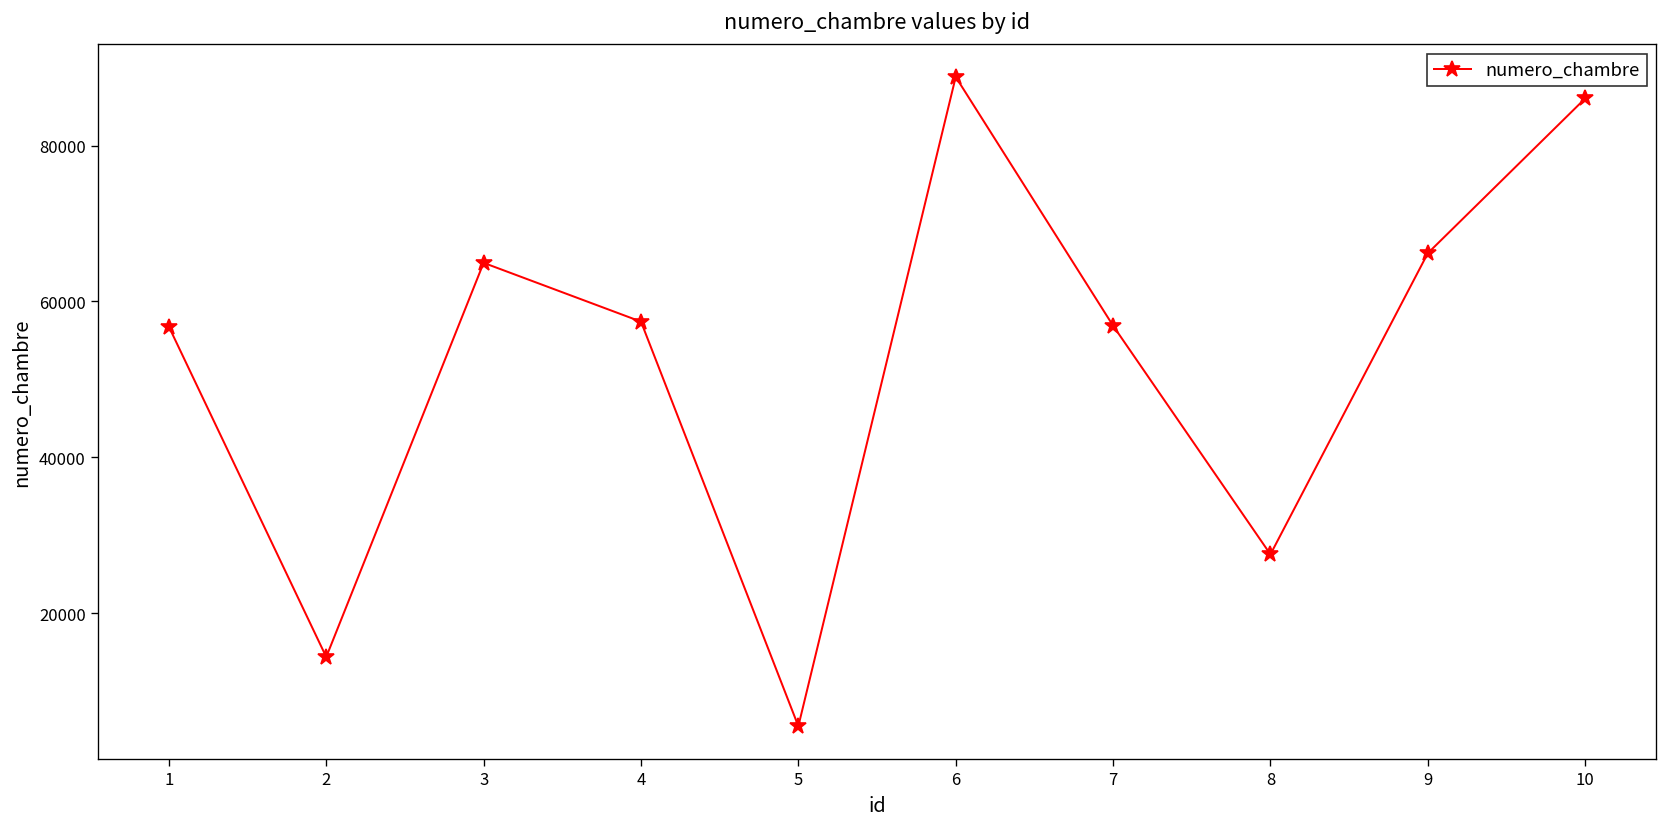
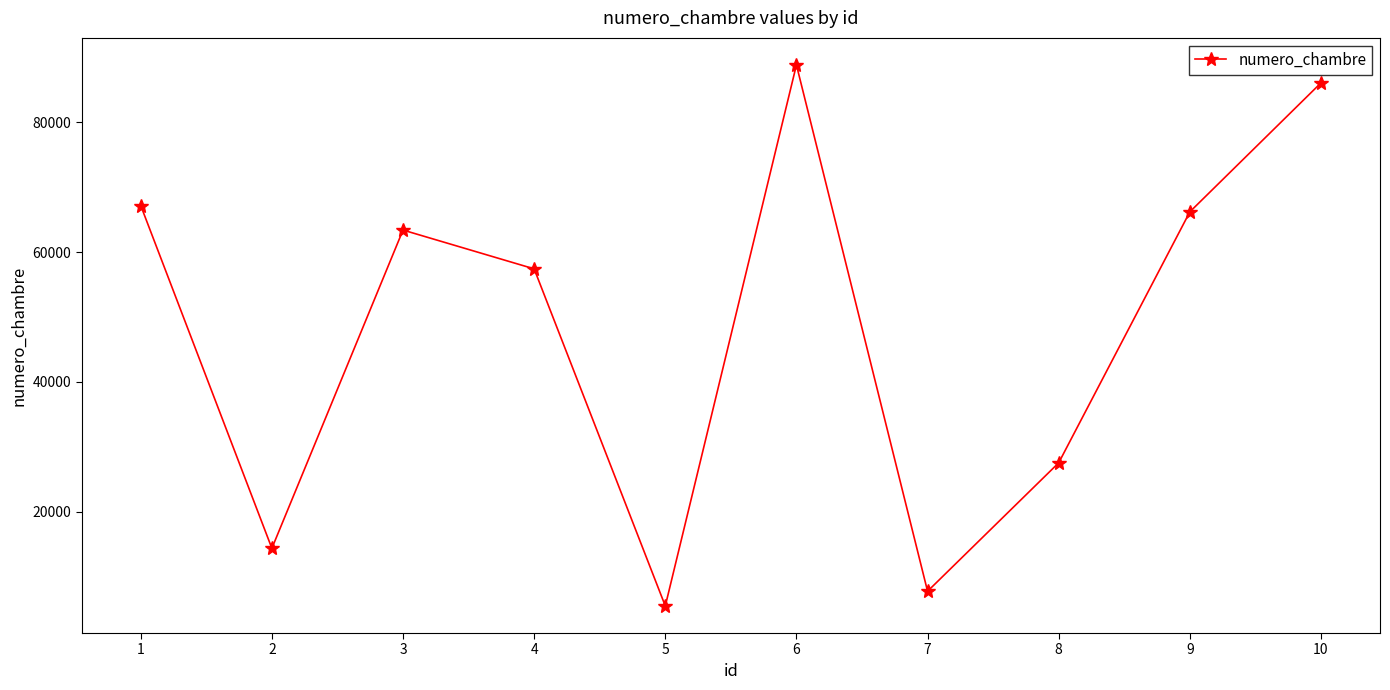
  {
-   "1": 57000,
+   "1": 67000,
    "2": 14000,
-   "3": 65000,
+   "3": 63000,
    "4": 57000,
    "5": 5000,
    "6": 89000,
-   "7": 57000,
+   "7": 8000,
    "8": 28000,
    "9": 66000,
    "10": 86000
  }
